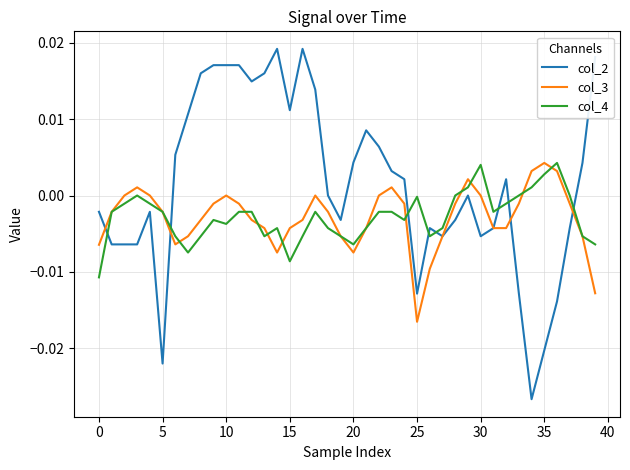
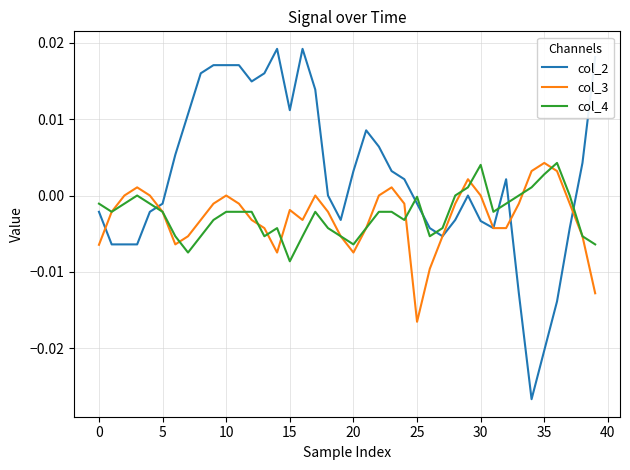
  {
    "col_2": {
      "0": -0.002,
-     "5": -0.022,
+     "5": -0.001,
      "10": 0.017,
      "15": 0.011,
-     "20": 0.004,
-     "25": -0.013,
-     "30": -0.005,
+     "20": 0.003,
+     "25": -0.001,
+     "30": -0.003,
      "35": -0.020
    },
    "col_3": {
      "0": -0.006,
      "10": 0.000,
-     "15": -0.004,
+     "15": -0.002,
      "20": -0.007,
      "25": -0.017,
      "30": 0.000,
      "35": 0.004
    },
    "col_4": {
-     "0": -0.011,
-     "10": -0.004,
+     "0": -0.001,
+     "10": -0.002,
      "15": -0.009,
      "20": -0.006,
      "25": 0.000,
      "30": 0.004,
      "35": 0.003
    }
  }
